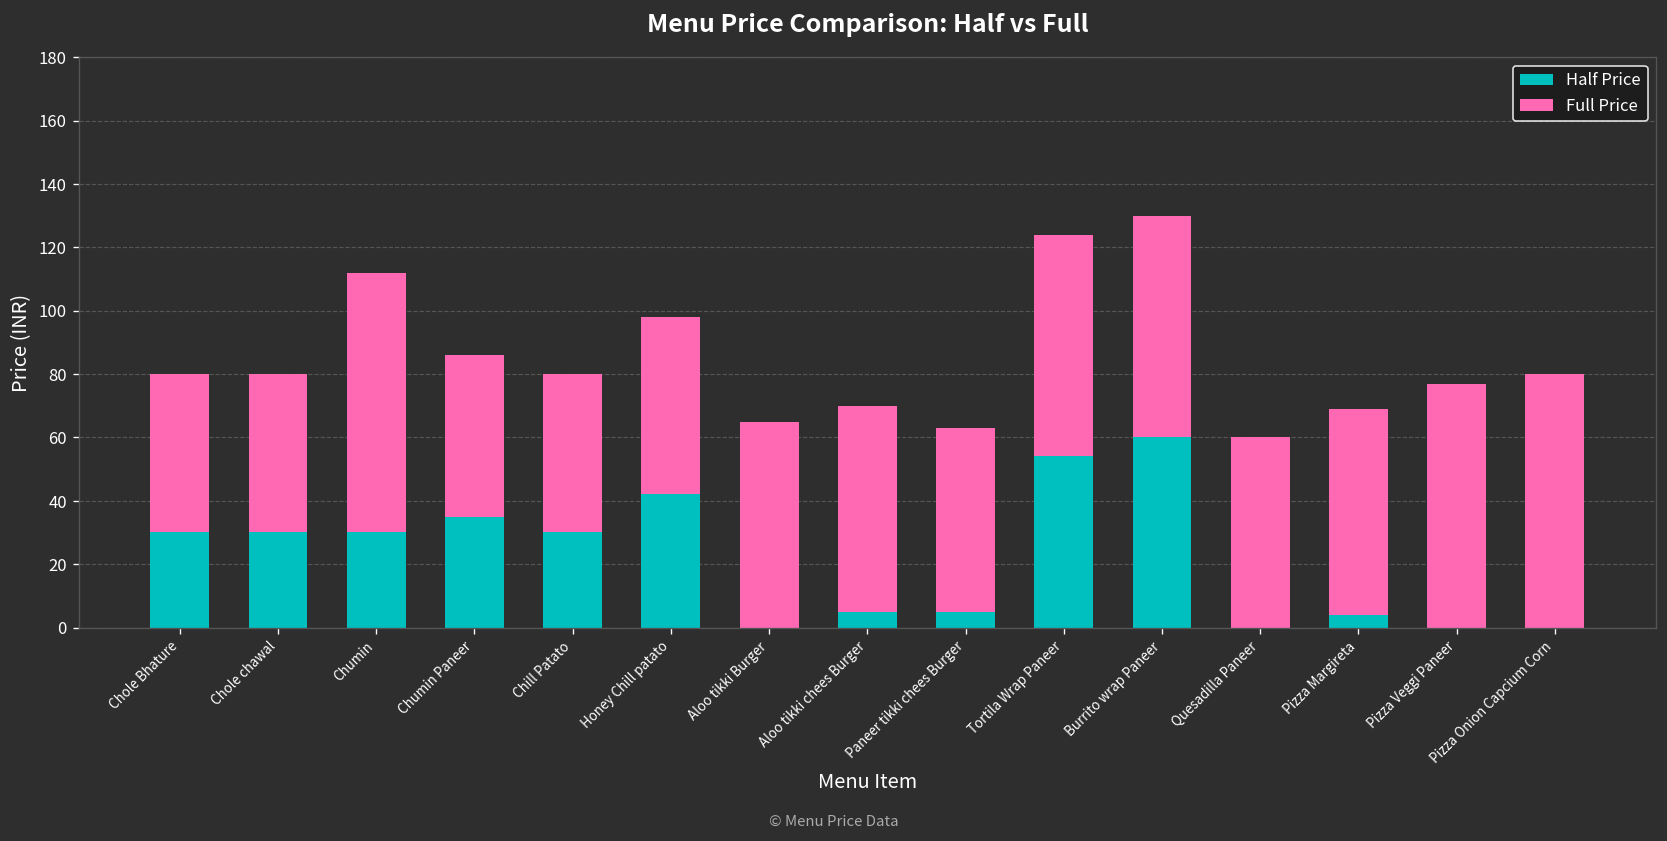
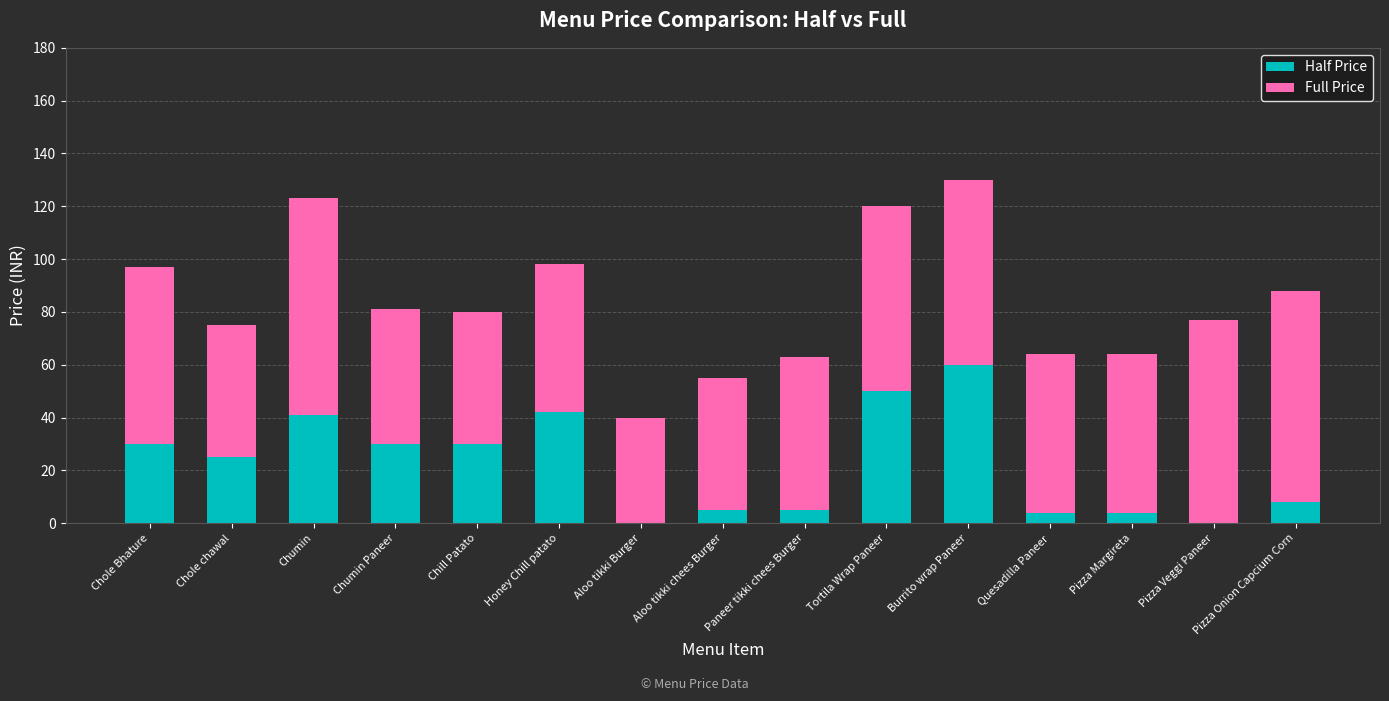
  {
    "Half Price": {
      "Chole Bhature": 30,
-     "Chole chawal": 30,
-     "Chumin": 30,
-     "Chumin Paneer": 35,
+     "Chole chawal": 25,
+     "Chumin": 41,
+     "Chumin Paneer": 30,
      "Chill Patato": 30,
      "Honey Chill patato": 42,
      "Aloo tikki Burger": 0,
      "Aloo tikki chees Burger": 5,
      "Paneer tikki chees Burger": 5,
-     "Tortila Wrap Paneer": 54,
+     "Tortila Wrap Paneer": 50,
      "Burrito wrap Paneer": 60,
-     "Quesadilla Paneer": 0,
+     "Quesadilla Paneer": 4,
      "Pizza Margireta": 4,
      "Pizza Veggi Paneer": 0,
-     "Pizza Onion Capcium Corn": 0
+     "Pizza Onion Capcium Corn": 8
    },
    "Full Price": {
-     "Chole Bhature": 50,
+     "Chole Bhature": 67,
      "Chole chawal": 50,
      "Chumin": 82,
      "Chumin Paneer": 51,
      "Chill Patato": 50,
      "Honey Chill patato": 56,
-     "Aloo tikki Burger": 65,
-     "Aloo tikki chees Burger": 65,
+     "Aloo tikki Burger": 40,
+     "Aloo tikki chees Burger": 50,
      "Paneer tikki chees Burger": 58,
      "Tortila Wrap Paneer": 70,
      "Burrito wrap Paneer": 70,
      "Quesadilla Paneer": 60,
-     "Pizza Margireta": 65,
+     "Pizza Margireta": 60,
      "Pizza Veggi Paneer": 77,
      "Pizza Onion Capcium Corn": 80
    }
  }
